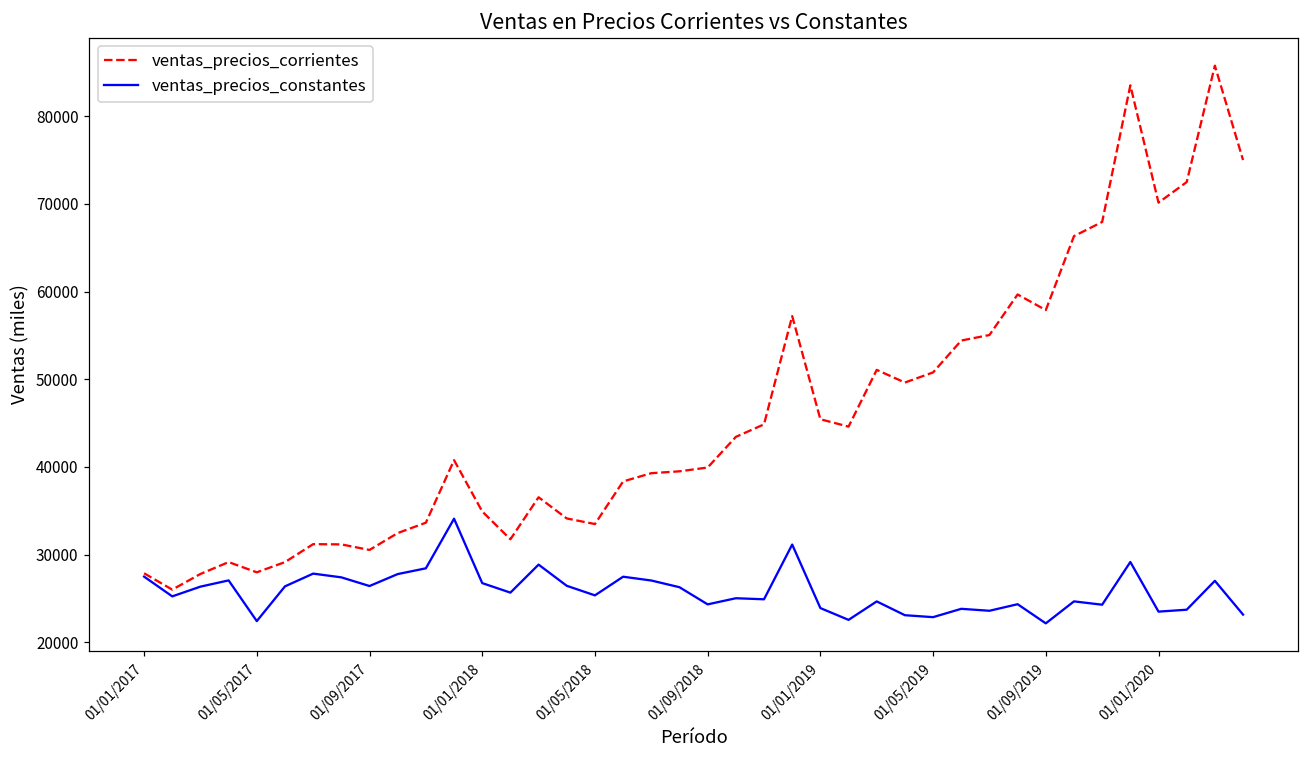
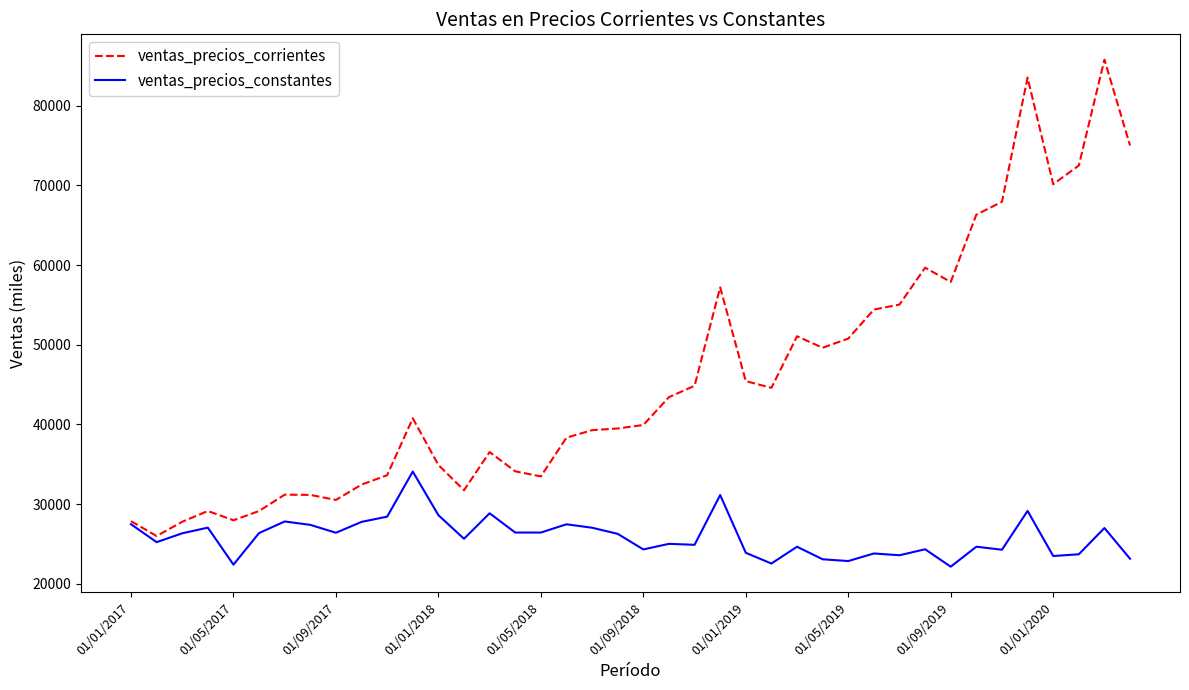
  {
    "ventas_precios_corrientes": {
      "01/01/2017": 28000,
      "01/05/2017": 28000,
      "01/09/2017": 31000,
      "01/01/2018": 35000,
      "01/05/2018": 33000,
      "01/09/2018": 40000,
      "01/01/2019": 45000,
      "01/05/2019": 51000,
      "01/09/2019": 58000,
      "01/01/2020": 70000
    },
    "ventas_precios_constantes": {
      "01/01/2017": 27000,
      "01/05/2017": 22000,
      "01/09/2017": 26000,
-     "01/01/2018": 27000,
-     "01/05/2018": 25000,
+     "01/01/2018": 29000,
+     "01/05/2018": 26000,
      "01/09/2018": 24000,
      "01/01/2019": 24000,
      "01/05/2019": 23000,
      "01/09/2019": 22000,
      "01/01/2020": 23000
    }
  }
